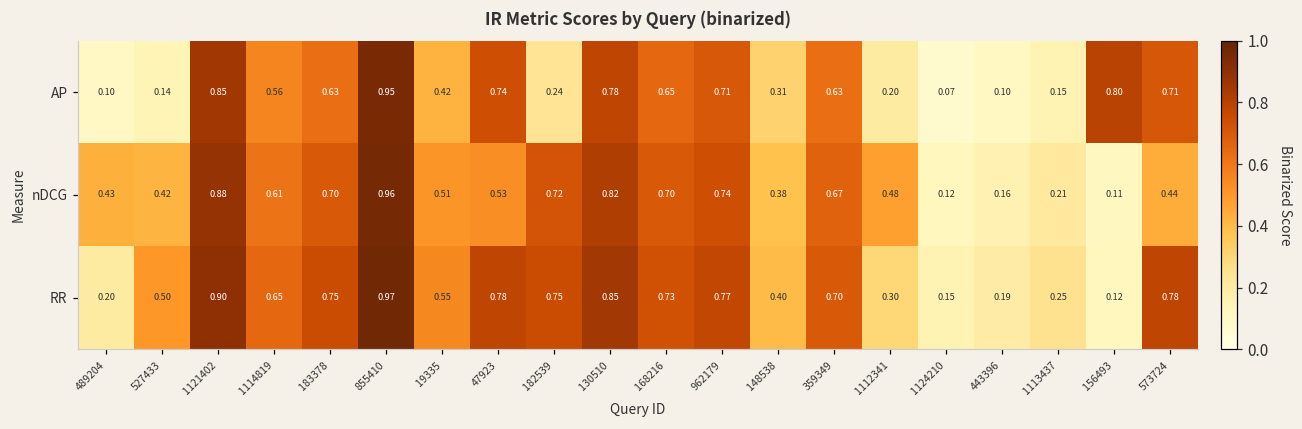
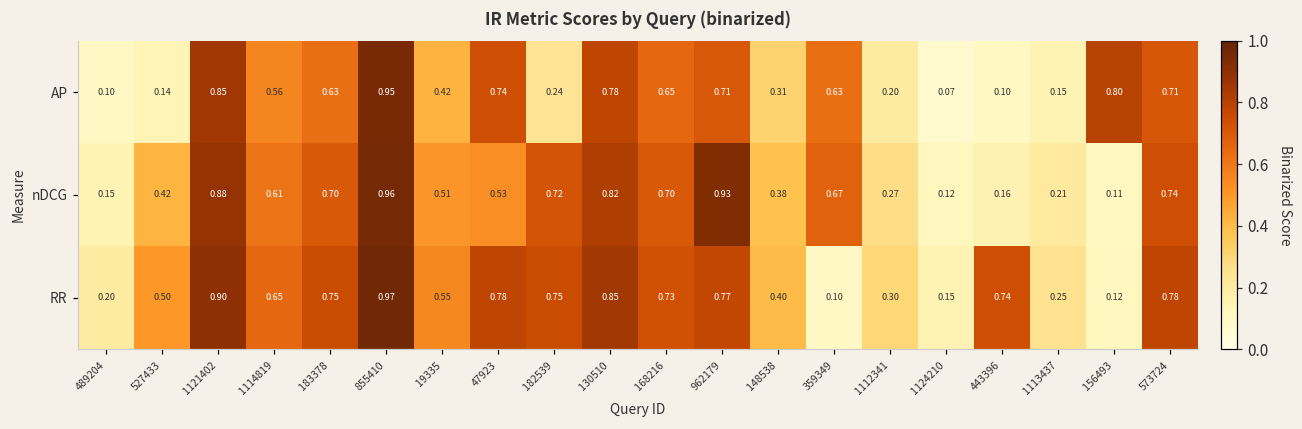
  {
    "AP": {
      "489204": 0.10,
      "527433": 0.14,
      "1121402": 0.85,
      "1114819": 0.56,
      "183378": 0.63,
      "855410": 0.95,
      "19335": 0.42,
      "47923": 0.74,
      "182539": 0.24,
      "130510": 0.78,
      "168216": 0.65,
      "962179": 0.71,
      "148538": 0.31,
      "359349": 0.63,
      "1112341": 0.20,
      "1124210": 0.07,
      "443396": 0.10,
      "1113437": 0.15,
      "156493": 0.80,
      "573724": 0.71
    },
    "nDCG": {
-     "489204": 0.43,
+     "489204": 0.15,
      "527433": 0.42,
      "1121402": 0.88,
      "1114819": 0.61,
      "183378": 0.70,
      "855410": 0.96,
      "19335": 0.51,
      "47923": 0.53,
      "182539": 0.72,
      "130510": 0.82,
      "168216": 0.70,
-     "962179": 0.74,
+     "962179": 0.93,
      "148538": 0.38,
      "359349": 0.67,
-     "1112341": 0.48,
+     "1112341": 0.27,
      "1124210": 0.12,
      "443396": 0.16,
      "1113437": 0.21,
      "156493": 0.11,
-     "573724": 0.44
+     "573724": 0.74
    },
    "RR": {
      "489204": 0.20,
      "527433": 0.50,
      "1121402": 0.90,
      "1114819": 0.65,
      "183378": 0.75,
      "855410": 0.97,
      "19335": 0.55,
      "47923": 0.78,
      "182539": 0.75,
      "130510": 0.85,
      "168216": 0.73,
      "962179": 0.77,
      "148538": 0.40,
-     "359349": 0.70,
+     "359349": 0.10,
      "1112341": 0.30,
      "1124210": 0.15,
-     "443396": 0.19,
+     "443396": 0.74,
      "1113437": 0.25,
      "156493": 0.12,
      "573724": 0.78
    }
  }
